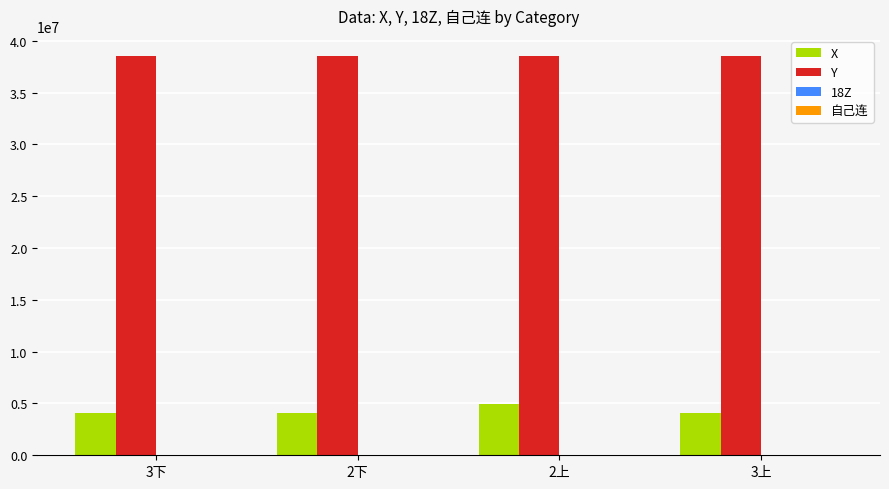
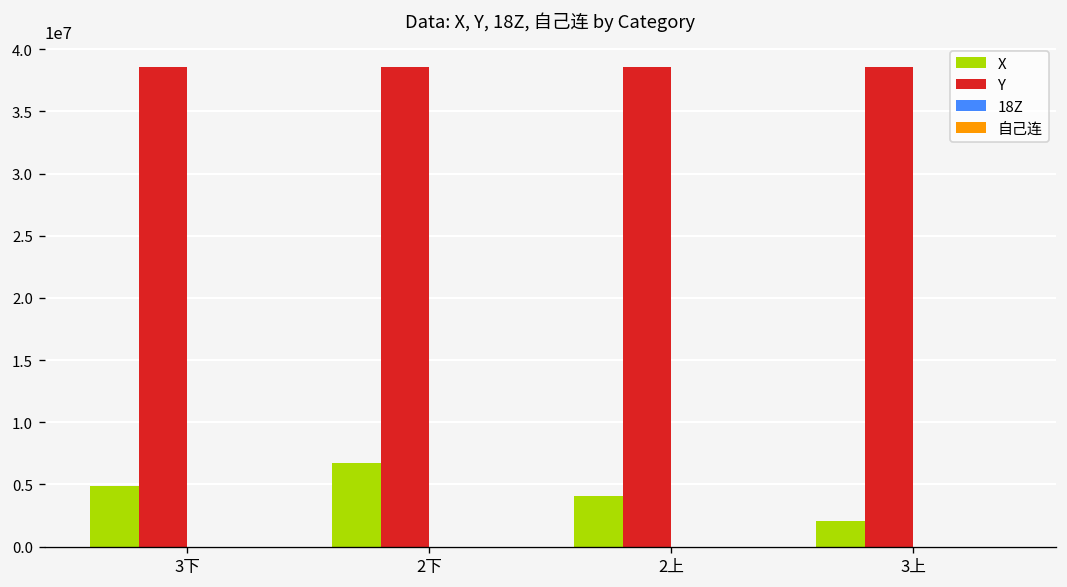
  {
    "X": {
-     "3下": 4100000,
-     "2下": 4100000,
-     "2上": 5000000,
-     "3上": 4100000
+     "3下": 4900000,
+     "2下": 6700000,
+     "2上": 4100000,
+     "3上": 2100000
    },
    "Y": {
      "3下": 38500000,
      "2下": 38500000,
      "2上": 38500000,
      "3上": 38500000
    },
    "自己连": {
      "3下": 0,
      "2下": 0,
      "2上": 0,
      "3上": 0
    }
  }
